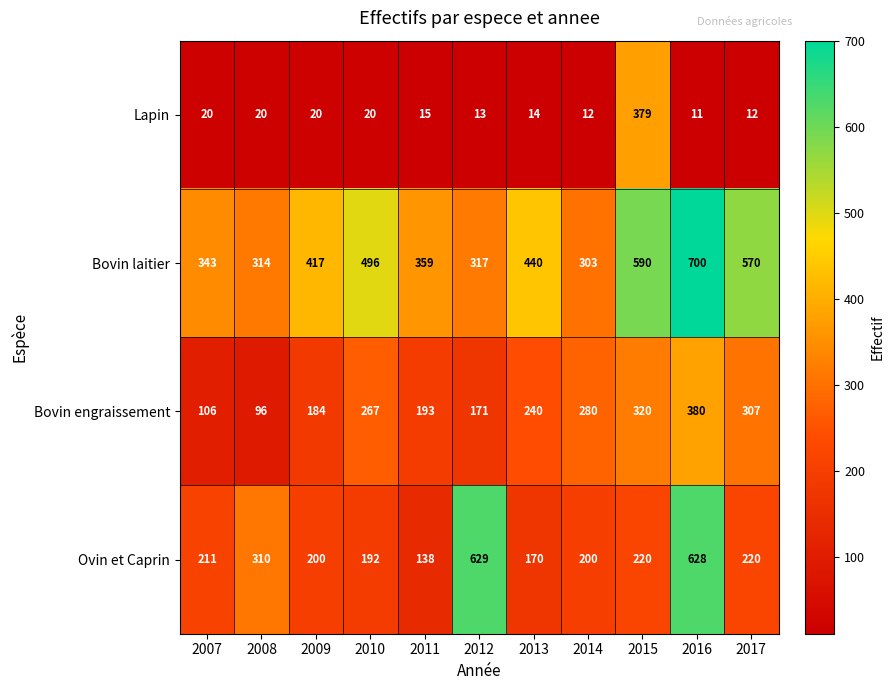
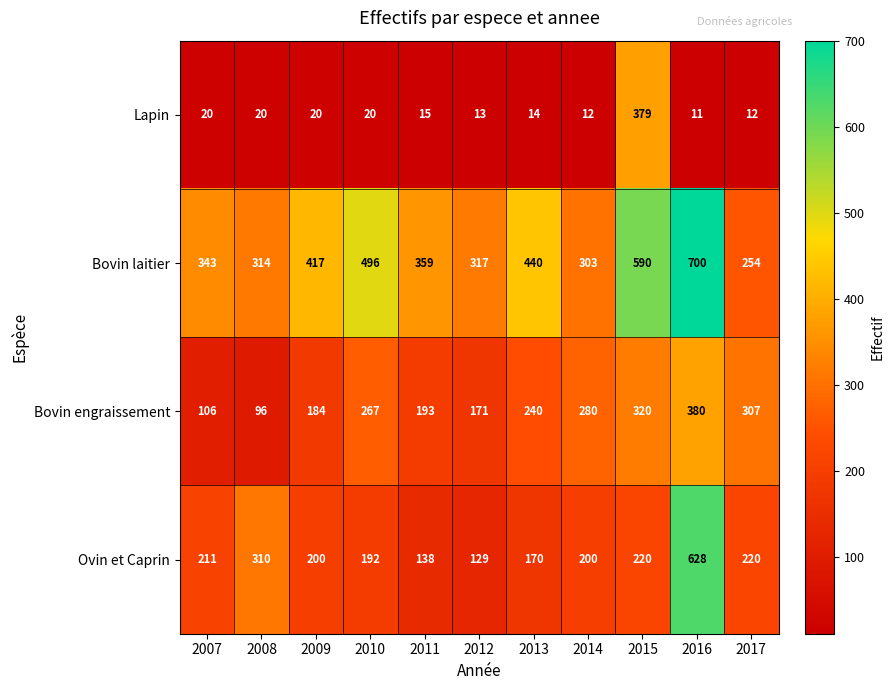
  {
    "Lapin": {
      "2007": 20,
      "2008": 20,
      "2009": 20,
      "2010": 20,
      "2011": 15,
      "2012": 13,
      "2013": 14,
      "2014": 12,
      "2015": 379,
      "2016": 11,
      "2017": 12
    },
    "Bovin laitier": {
      "2007": 343,
      "2008": 314,
      "2009": 417,
      "2010": 496,
      "2011": 359,
      "2012": 317,
      "2013": 440,
      "2014": 303,
      "2015": 590,
      "2016": 700,
-     "2017": 570
+     "2017": 254
    },
    "Bovin engraissement": {
      "2007": 106,
      "2008": 96,
      "2009": 184,
      "2010": 267,
      "2011": 193,
      "2012": 171,
      "2013": 240,
      "2014": 280,
      "2015": 320,
      "2016": 380,
      "2017": 307
    },
    "Ovin et Caprin": {
      "2007": 211,
      "2008": 310,
      "2009": 200,
      "2010": 192,
      "2011": 138,
-     "2012": 629,
+     "2012": 129,
      "2013": 170,
      "2014": 200,
      "2015": 220,
      "2016": 628,
      "2017": 220
    }
  }
